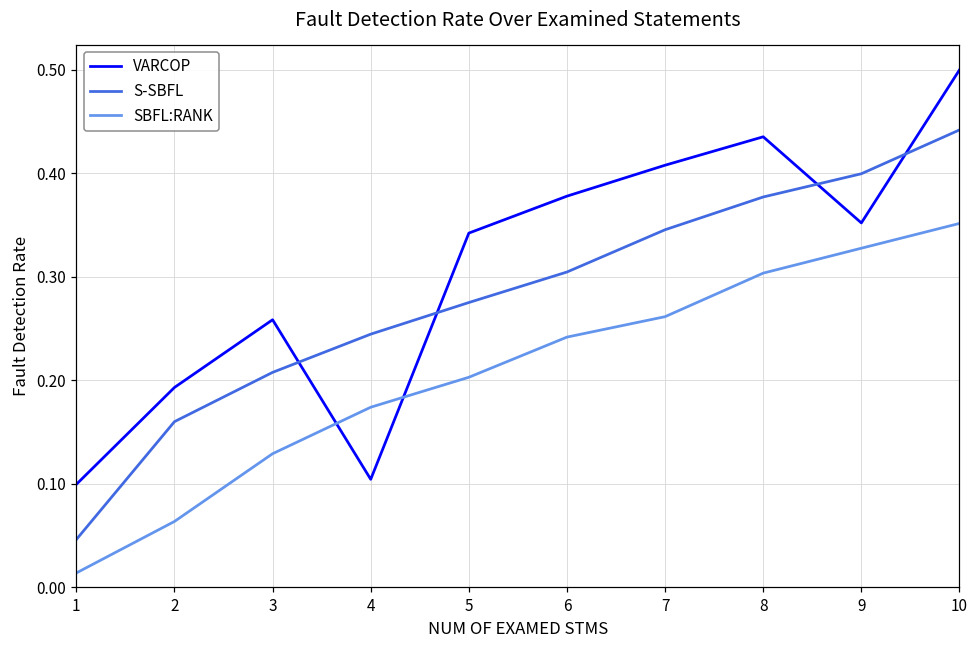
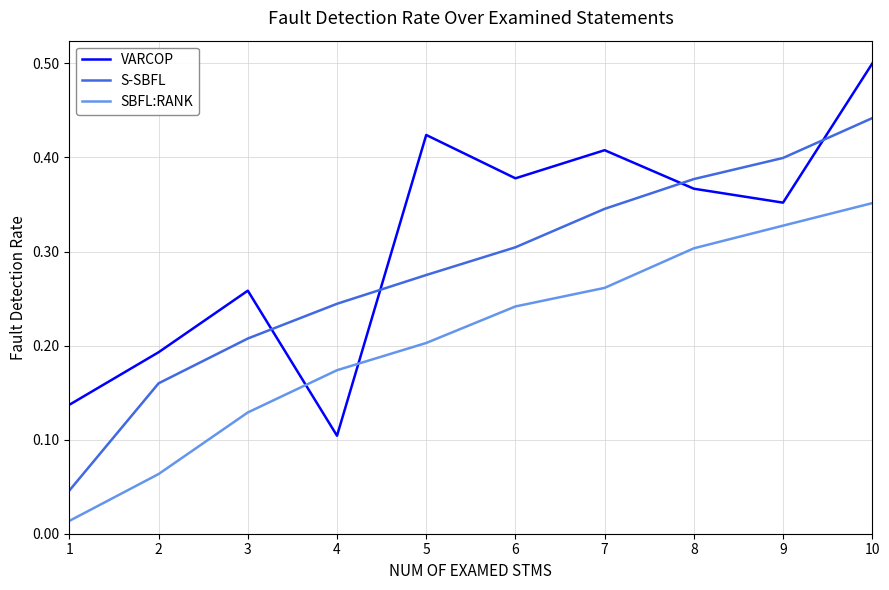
  {
    "VARCOP": {
-     "1": 0.10,
+     "1": 0.14,
      "2": 0.19,
      "3": 0.26,
      "4": 0.10,
-     "5": 0.34,
+     "5": 0.42,
      "6": 0.38,
      "7": 0.41,
-     "8": 0.44,
+     "8": 0.37,
      "9": 0.35,
      "10": 0.50
    }
  }
